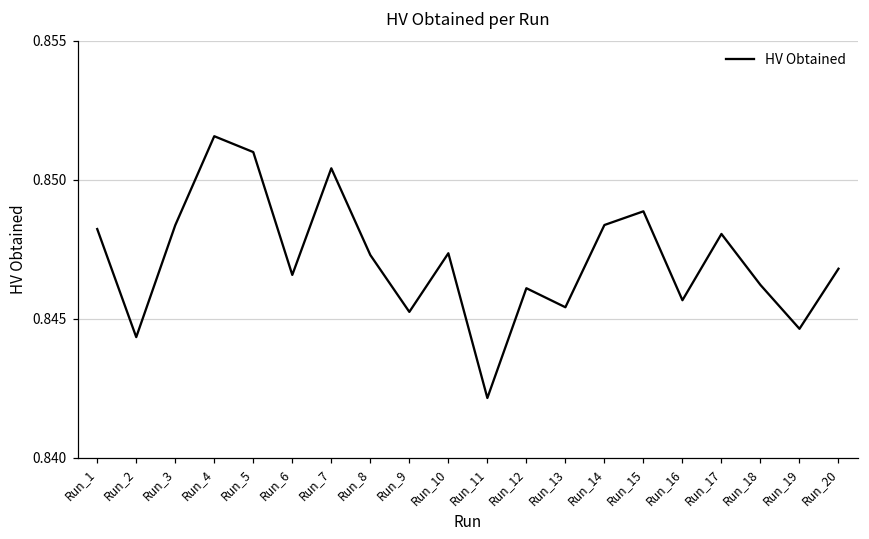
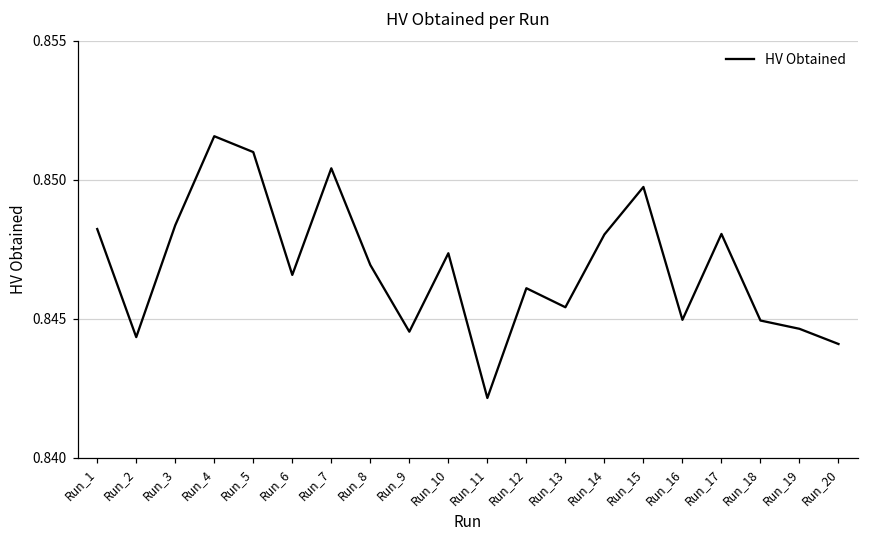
  {
    "Run_1": 0.8482,
    "Run_2": 0.8443,
    "Run_3": 0.8484,
    "Run_4": 0.8516,
    "Run_5": 0.8510,
    "Run_6": 0.8466,
    "Run_7": 0.8504,
-   "Run_8": 0.8473,
-   "Run_9": 0.8452,
+   "Run_8": 0.8469,
+   "Run_9": 0.8445,
    "Run_10": 0.8474,
    "Run_11": 0.8421,
    "Run_12": 0.8461,
    "Run_13": 0.8454,
-   "Run_14": 0.8484,
-   "Run_15": 0.8489,
-   "Run_16": 0.8457,
+   "Run_14": 0.8480,
+   "Run_15": 0.8497,
+   "Run_16": 0.8450,
    "Run_17": 0.8480,
-   "Run_18": 0.8462,
+   "Run_18": 0.8449,
    "Run_19": 0.8446,
-   "Run_20": 0.8468
+   "Run_20": 0.8441
  }
